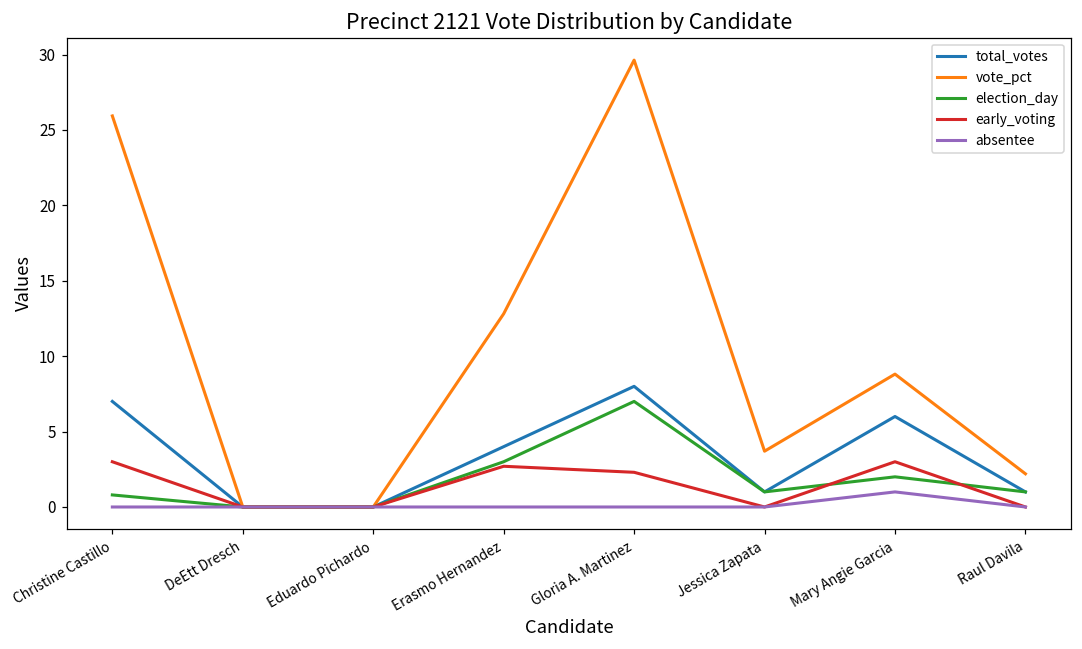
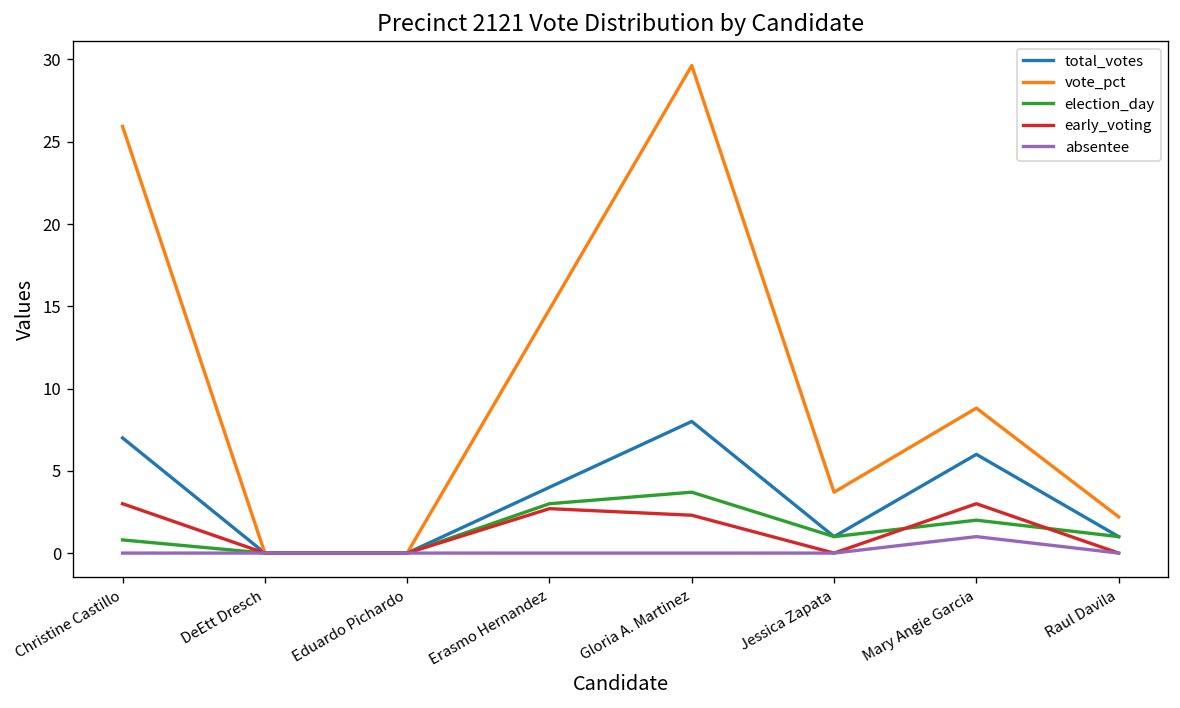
  {
    "total_votes": {
      "Christine Castillo": 7.0,
      "Erasmo Hernandez": 4.0,
      "Gloria A. Martinez": 8.0,
      "Mary Angie Garcia": 6.0
    },
    "vote_pct": {
      "Christine Castillo": 25.9,
-     "Erasmo Hernandez": 12.8,
+     "Erasmo Hernandez": 14.8,
      "Gloria A. Martinez": 29.6,
      "Jessica Zapata": 3.7,
      "Mary Angie Garcia": 8.8,
      "Raul Davila": 2.2
    },
    "election_day": {
      "Christine Castillo": 0.8,
      "Erasmo Hernandez": 3.0,
-     "Gloria A. Martinez": 7.0,
+     "Gloria A. Martinez": 3.7,
      "Mary Angie Garcia": 2.0
    },
    "early_voting": {
      "Christine Castillo": 3.0,
      "Erasmo Hernandez": 2.7,
      "Gloria A. Martinez": 2.3,
      "Mary Angie Garcia": 3.0
    },
    "absentee": {
      "Christine Castillo": 0.0,
      "Erasmo Hernandez": 0.0,
      "Gloria A. Martinez": 0.0,
      "Mary Angie Garcia": 1.0
    }
  }
